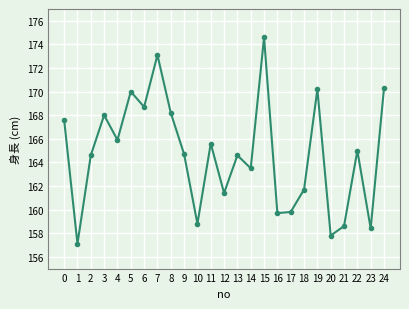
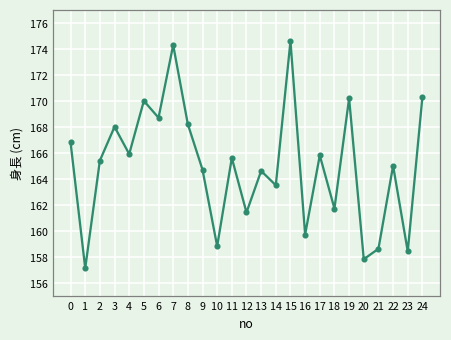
  {
-   "0": 167.6,
+   "0": 166.8,
    "1": 157.1,
-   "2": 164.6,
+   "2": 165.4,
    "3": 168.0,
    "4": 165.9,
    "5": 170.0,
    "6": 168.7,
-   "7": 173.1,
+   "7": 174.3,
    "8": 168.2,
    "9": 164.7,
    "10": 158.8,
    "11": 165.6,
    "12": 161.4,
    "13": 164.6,
    "14": 163.5,
    "15": 174.6,
    "16": 159.7,
-   "17": 159.8,
+   "17": 165.8,
    "18": 161.7,
    "19": 170.2,
    "20": 157.8,
    "21": 158.6,
    "22": 165.0,
    "23": 158.4,
    "24": 170.3
  }
